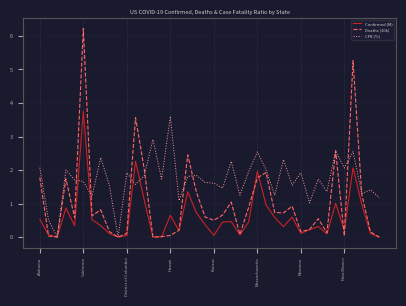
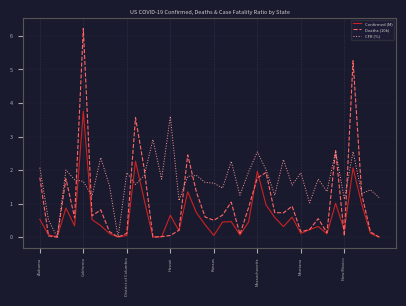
  {
    "Confirmed (M)": {
      "Alabama": 0.5,
      "California": 3.8,
      "Hawaii": 0.7,
      "Kansas": 0.0,
      "Massachusetts": 2.0,
      "New Mexico": 0.2
    },
    "Deaths (10k)": {
      "Alabama": 1.8,
      "California": 6.2,
      "Hawaii": 0.0,
      "Kansas": 0.5,
      "Massachusetts": 1.8,
      "New Mexico": 0.0
    },
    "CFR (%)": {
      "Alabama": 2.1,
      "California": 1.7,
      "District of Columbia": 1.9,
      "Hawaii": 3.6,
      "Kansas": 1.6,
      "Massachusetts": 2.5,
      "Montana": 1.9,
-     "New Mexico": 2.1
+     "New Mexico": 1.1
    }
  }
